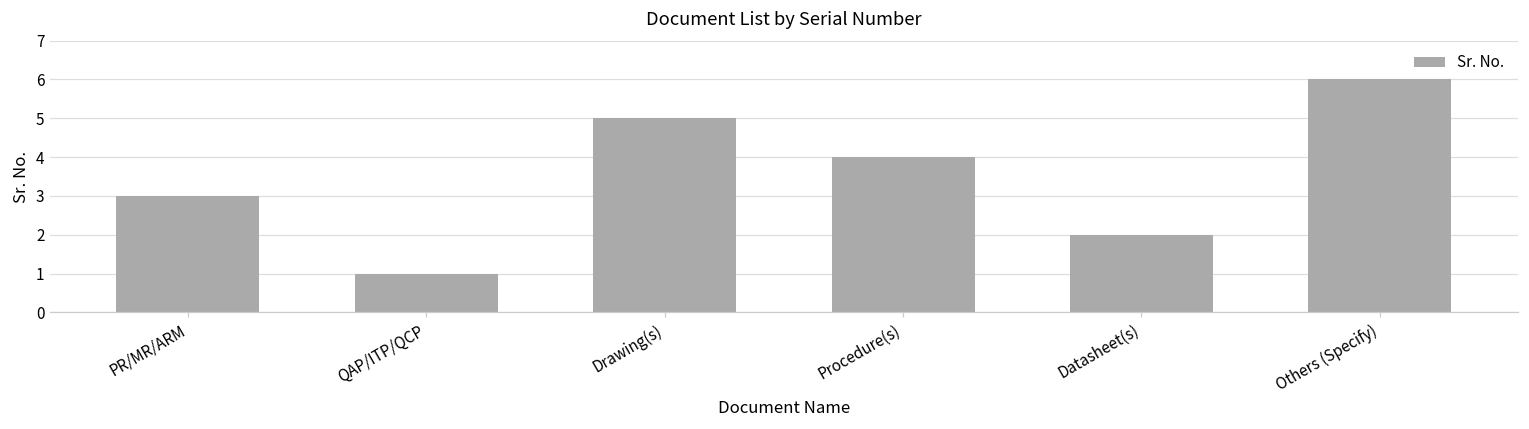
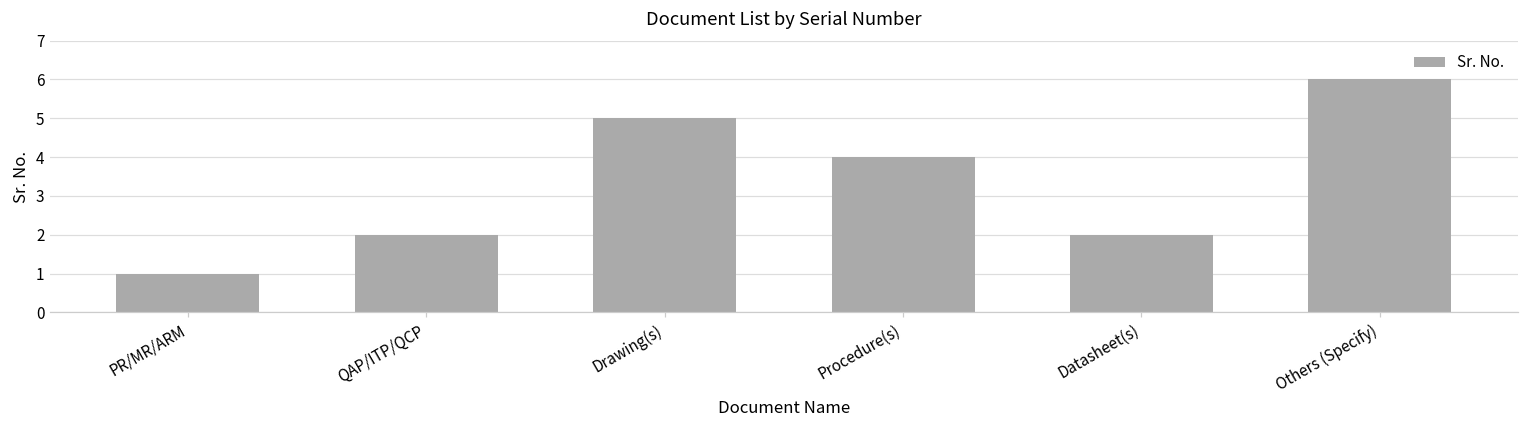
  {
-   "PR/MR/ARM": 3,
-   "QAP/ITP/QCP": 1,
+   "PR/MR/ARM": 1,
+   "QAP/ITP/QCP": 2,
    "Drawing(s)": 5,
    "Procedure(s)": 4,
    "Datasheet(s)": 2,
    "Others (Specify)": 6
  }
